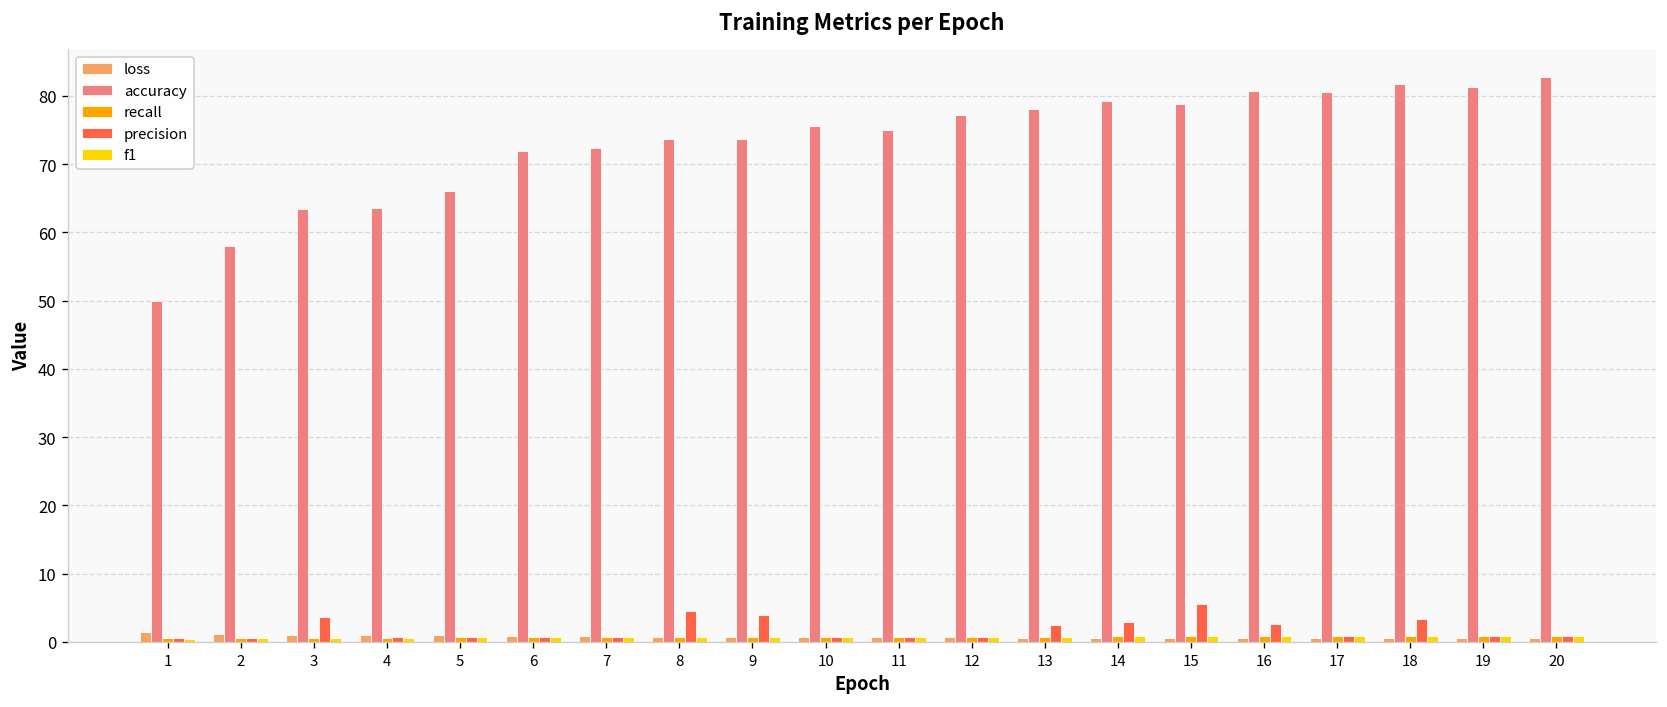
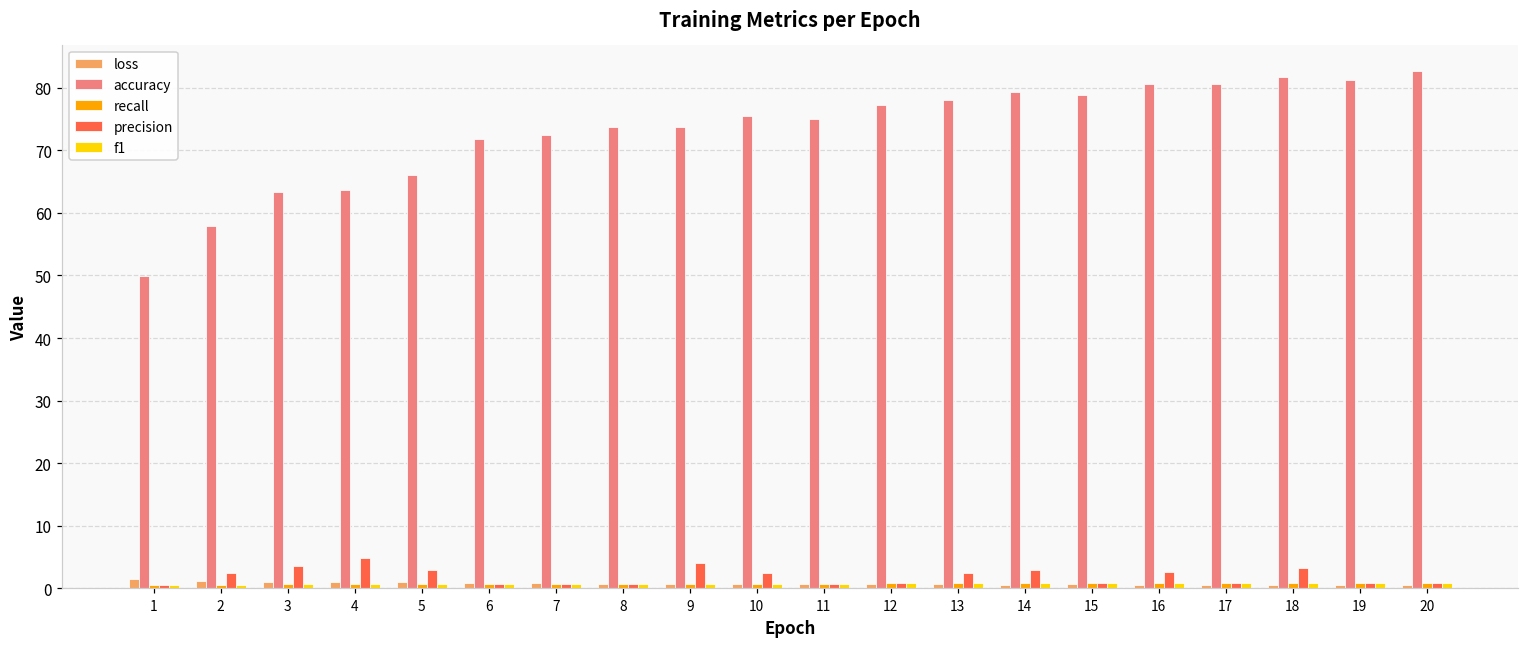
  {
    "precision": {
      "1": 1,
-     "2": 1,
+     "2": 2,
      "3": 4,
-     "4": 1,
-     "5": 1,
+     "4": 5,
+     "5": 3,
      "6": 1,
      "7": 1,
-     "8": 5,
+     "8": 1,
      "9": 4,
-     "10": 1,
+     "10": 2,
      "11": 1,
      "12": 1,
      "13": 2,
      "14": 3,
-     "15": 6,
+     "15": 1,
      "16": 3,
      "17": 1,
      "18": 3,
      "19": 1,
      "20": 1
    }
  }
